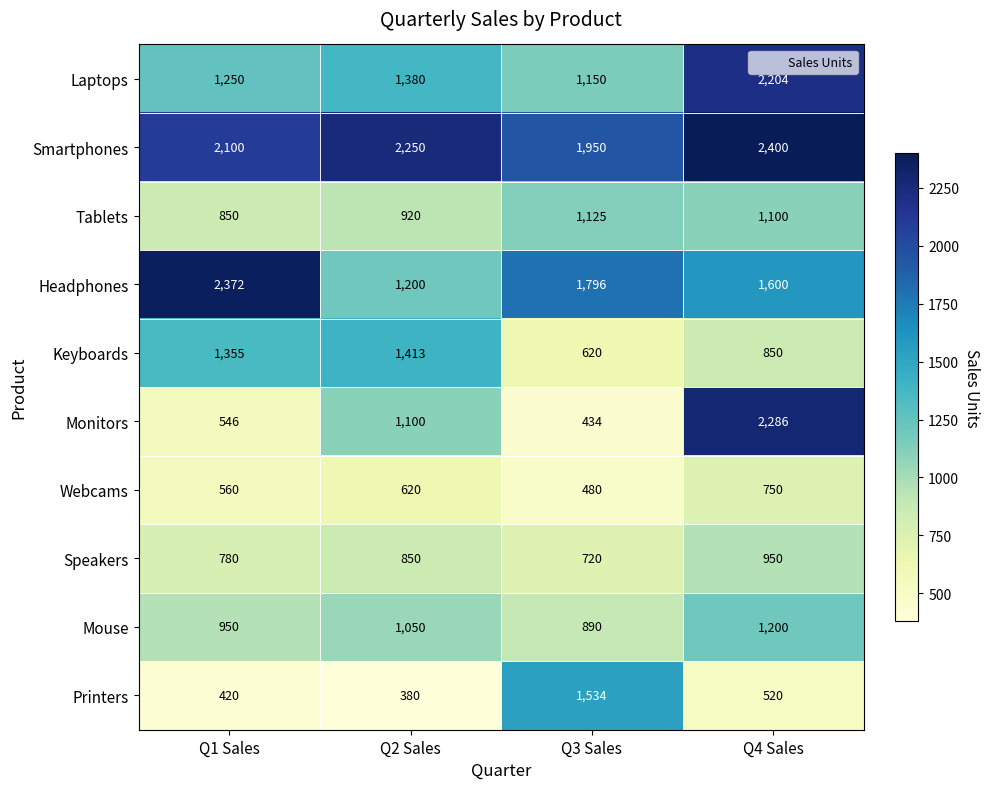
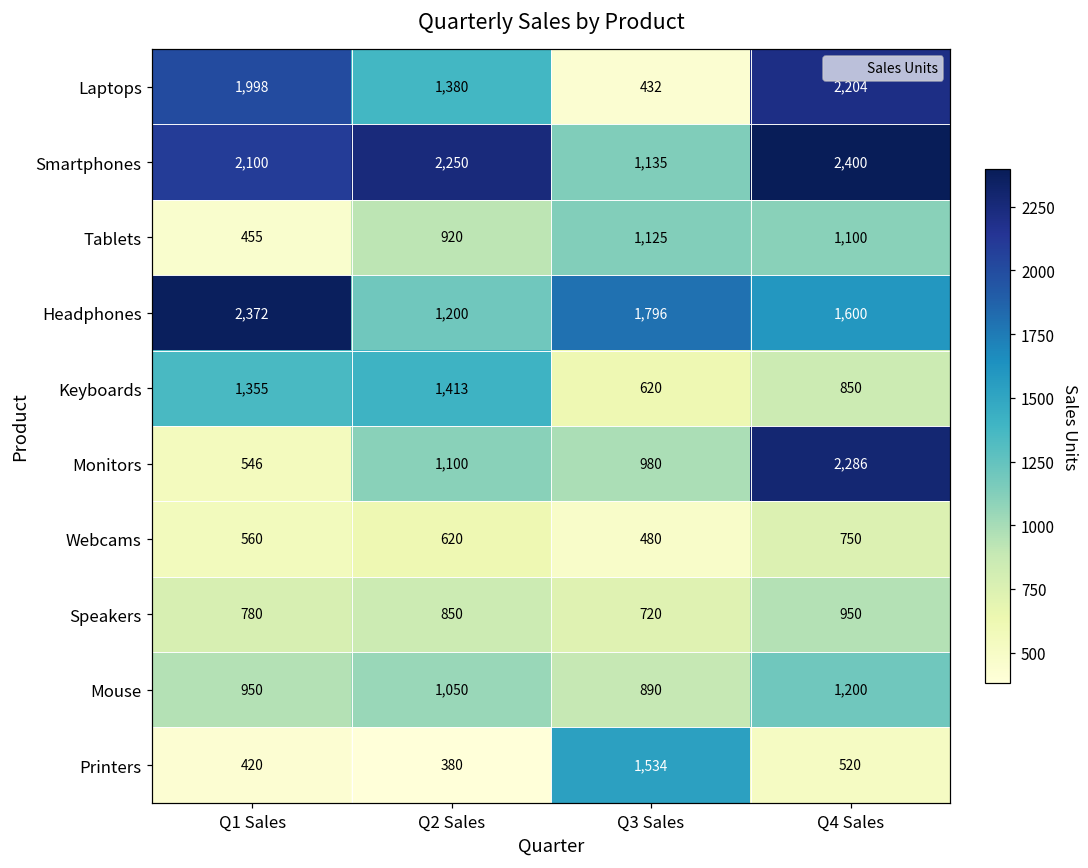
  {
    "Laptops": {
-     "Q1 Sales": "1,250",
+     "Q1 Sales": "1,998",
      "Q2 Sales": "1,380",
-     "Q3 Sales": "1,150"
+     "Q3 Sales": "432"
    },
    "Smartphones": {
      "Q1 Sales": "2,100",
      "Q2 Sales": "2,250",
-     "Q3 Sales": "1,950",
+     "Q3 Sales": "1,135",
      "Q4 Sales": "2,400"
    },
    "Tablets": {
-     "Q1 Sales": "850",
+     "Q1 Sales": "455",
      "Q2 Sales": "920",
      "Q3 Sales": "1,125",
      "Q4 Sales": "1,100"
    },
    "Headphones": {
      "Q1 Sales": "2,372",
      "Q2 Sales": "1,200",
      "Q3 Sales": "1,796",
      "Q4 Sales": "1,600"
    },
    "Keyboards": {
      "Q1 Sales": "1,355",
      "Q2 Sales": "1,413",
      "Q3 Sales": "620",
      "Q4 Sales": "850"
    },
    "Monitors": {
      "Q1 Sales": "546",
      "Q2 Sales": "1,100",
-     "Q3 Sales": "434",
+     "Q3 Sales": "980",
      "Q4 Sales": "2,286"
    },
    "Webcams": {
      "Q1 Sales": "560",
      "Q2 Sales": "620",
      "Q3 Sales": "480",
      "Q4 Sales": "750"
    },
    "Speakers": {
      "Q1 Sales": "780",
      "Q2 Sales": "850",
      "Q3 Sales": "720",
      "Q4 Sales": "950"
    },
    "Mouse": {
      "Q1 Sales": "950",
      "Q2 Sales": "1,050",
      "Q3 Sales": "890",
      "Q4 Sales": "1,200"
    },
    "Printers": {
      "Q1 Sales": "420",
      "Q2 Sales": "380",
      "Q3 Sales": "1,534",
      "Q4 Sales": "520"
    }
  }
